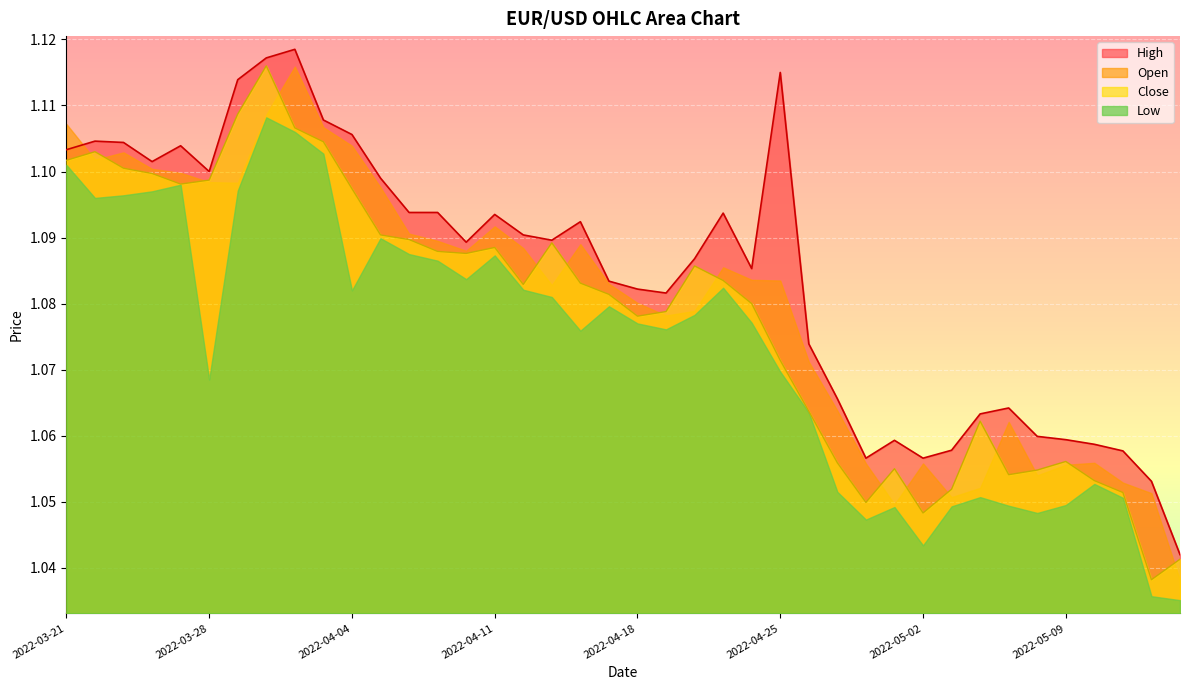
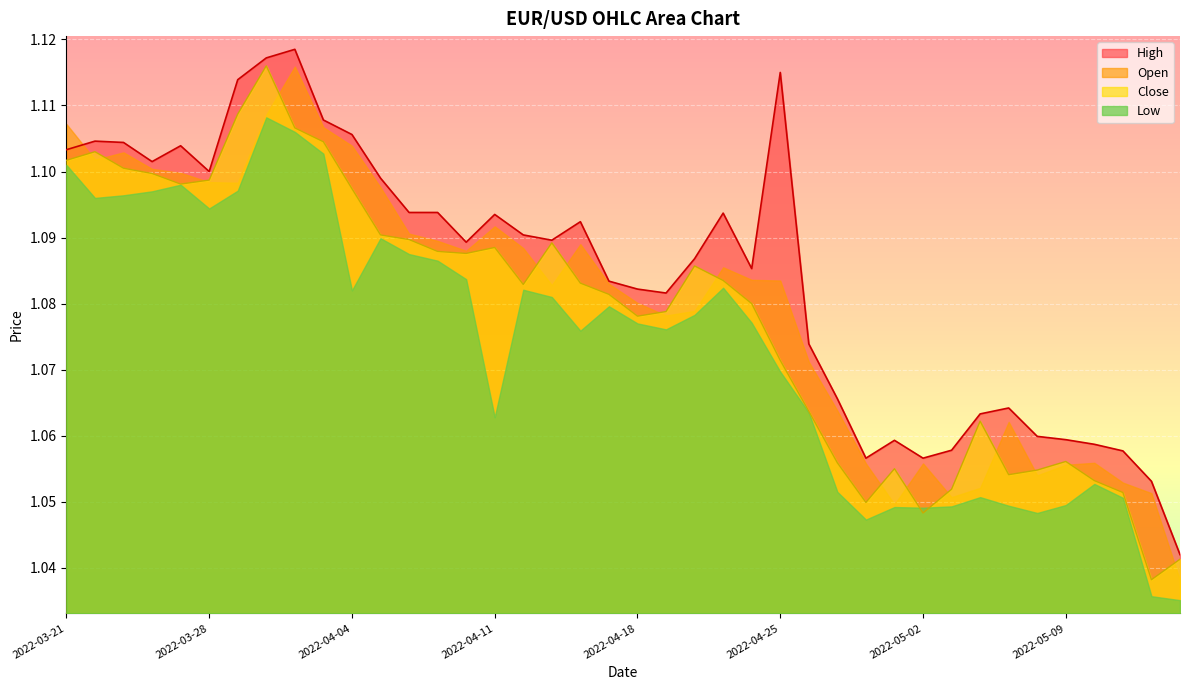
  {
    "High": {
      "2022-03-21": 1.103,
      "2022-03-28": 1.100,
      "2022-04-04": 1.106,
      "2022-04-11": 1.094,
      "2022-04-18": 1.082,
      "2022-04-25": 1.115,
      "2022-05-02": 1.057,
      "2022-05-09": 1.059
    },
    "Open": {
      "2022-03-21": 1.107,
      "2022-04-04": 1.104,
      "2022-04-11": 1.092,
      "2022-04-18": 1.080,
      "2022-04-25": 1.084,
      "2022-05-02": 1.056,
      "2022-05-09": 1.056
    },
    "Close": {
      "2022-03-21": 1.102,
      "2022-04-04": 1.097,
      "2022-04-11": 1.089,
      "2022-04-18": 1.078,
      "2022-04-25": 1.071,
      "2022-05-02": 1.048,
      "2022-05-09": 1.056
    },
    "Low": {
      "2022-03-21": 1.101,
-     "2022-03-28": 1.069,
+     "2022-03-28": 1.094,
      "2022-04-04": 1.082,
-     "2022-04-11": 1.087,
+     "2022-04-11": 1.063,
      "2022-04-18": 1.077,
      "2022-04-25": 1.070,
-     "2022-05-02": 1.043,
+     "2022-05-02": 1.049,
      "2022-05-09": 1.050
    }
  }
